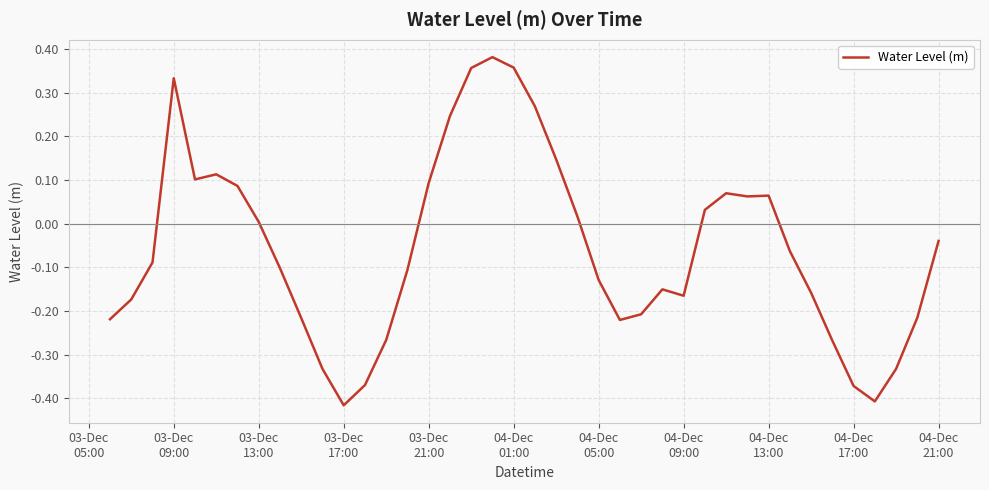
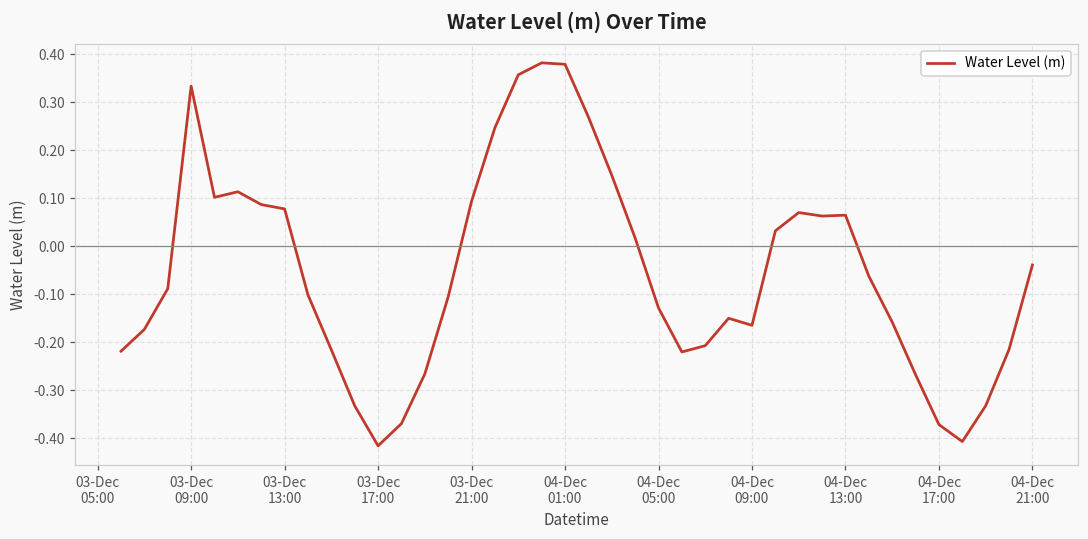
  {
    "03-Dec 09:00": 0.33,
-   "03-Dec 13:00": 0.00,
+   "03-Dec 13:00": 0.08,
    "03-Dec 17:00": -0.42,
    "03-Dec 21:00": 0.09,
-   "04-Dec 01:00": 0.36,
+   "04-Dec 01:00": 0.38,
    "04-Dec 05:00": -0.13,
    "04-Dec 09:00": -0.17,
    "04-Dec 13:00": 0.06,
    "04-Dec 17:00": -0.37,
    "04-Dec 21:00": -0.04
  }
